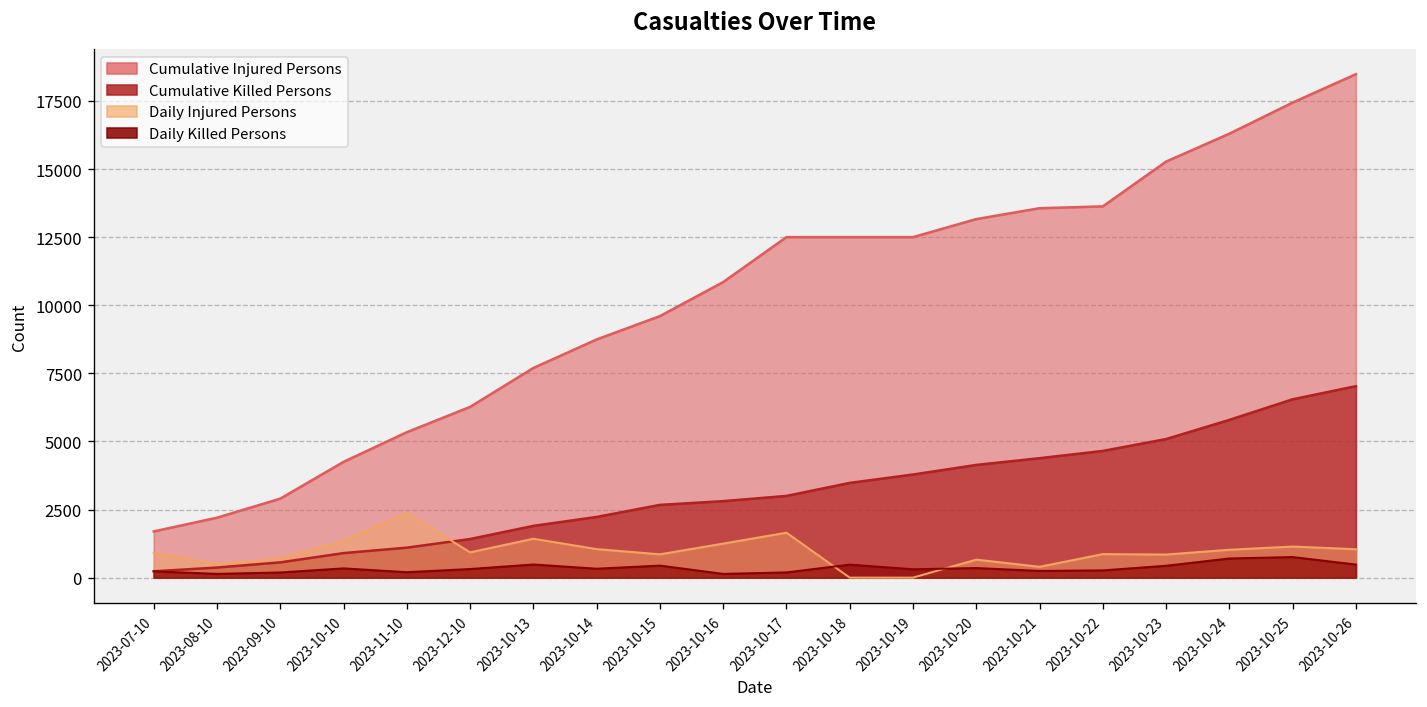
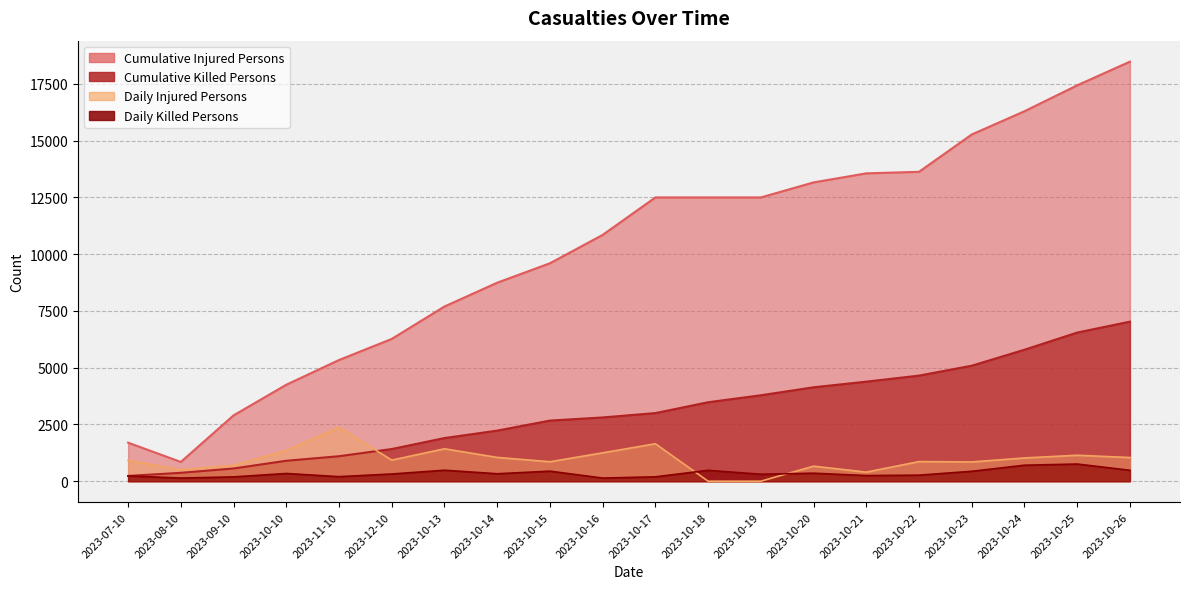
  {
    "Cumulative Injured Persons": {
      "2023-07-10": 1700,
-     "2023-08-10": 2200,
+     "2023-08-10": 800,
      "2023-09-10": 2900,
      "2023-10-10": 4300,
      "2023-11-10": 5300,
      "2023-12-10": 6300,
      "2023-10-13": 7700,
      "2023-10-14": 8700,
      "2023-10-15": 9600,
      "2023-10-16": 10900,
      "2023-10-17": 12500,
      "2023-10-18": 12500,
      "2023-10-19": 12500,
      "2023-10-20": 13200,
      "2023-10-21": 13600,
      "2023-10-22": 13600,
      "2023-10-23": 15300,
      "2023-10-24": 16300,
      "2023-10-25": 17400,
      "2023-10-26": 18500
    },
    "Daily Injured Persons": {
      "2023-07-10": 900,
      "2023-08-10": 500,
      "2023-09-10": 700,
      "2023-10-10": 1400,
      "2023-11-10": 2400,
      "2023-12-10": 900,
      "2023-10-13": 1400,
      "2023-10-14": 1000,
      "2023-10-15": 900,
      "2023-10-16": 1300,
      "2023-10-17": 1700,
      "2023-10-18": 0,
      "2023-10-19": 0,
      "2023-10-20": 700,
      "2023-10-21": 400,
      "2023-10-22": 900,
      "2023-10-23": 800,
      "2023-10-24": 1000,
      "2023-10-25": 1100,
      "2023-10-26": 1000
    }
  }
